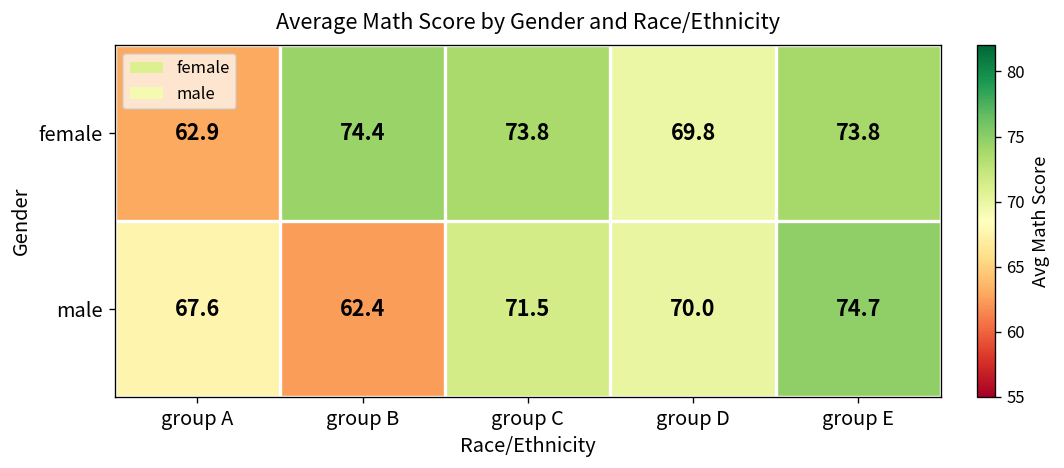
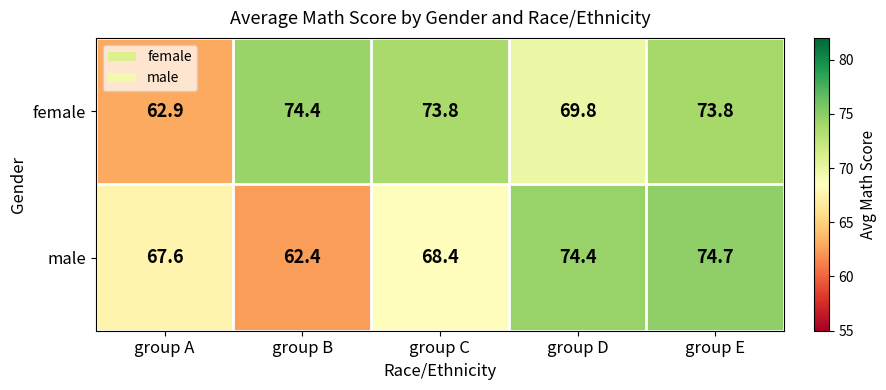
  {
    "female": {
      "group A": 62.9,
      "group B": 74.4,
      "group C": 73.8,
      "group D": 69.8,
      "group E": 73.8
    },
    "male": {
      "group A": 67.6,
      "group B": 62.4,
-     "group C": 71.5,
-     "group D": 70.0,
+     "group C": 68.4,
+     "group D": 74.4,
      "group E": 74.7
    }
  }
